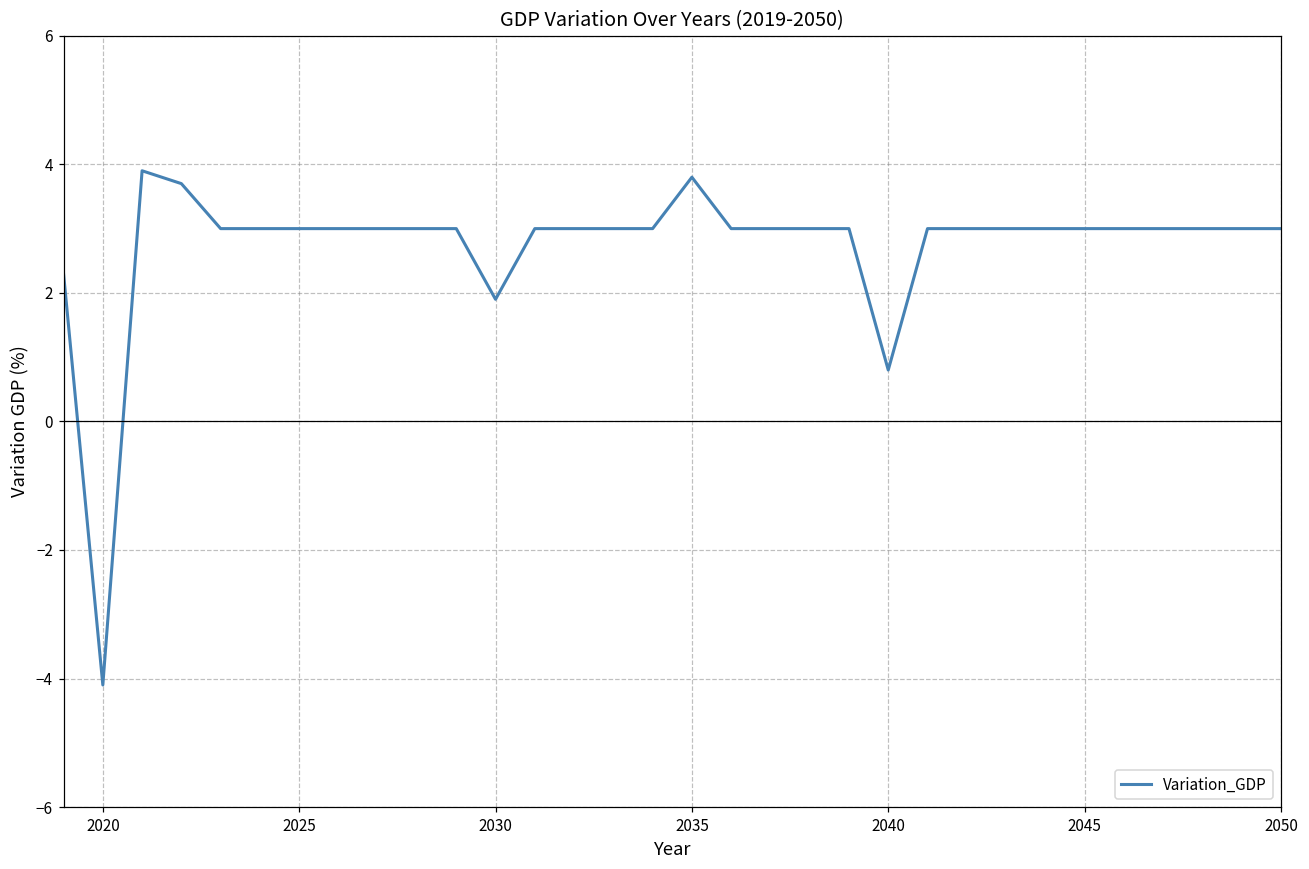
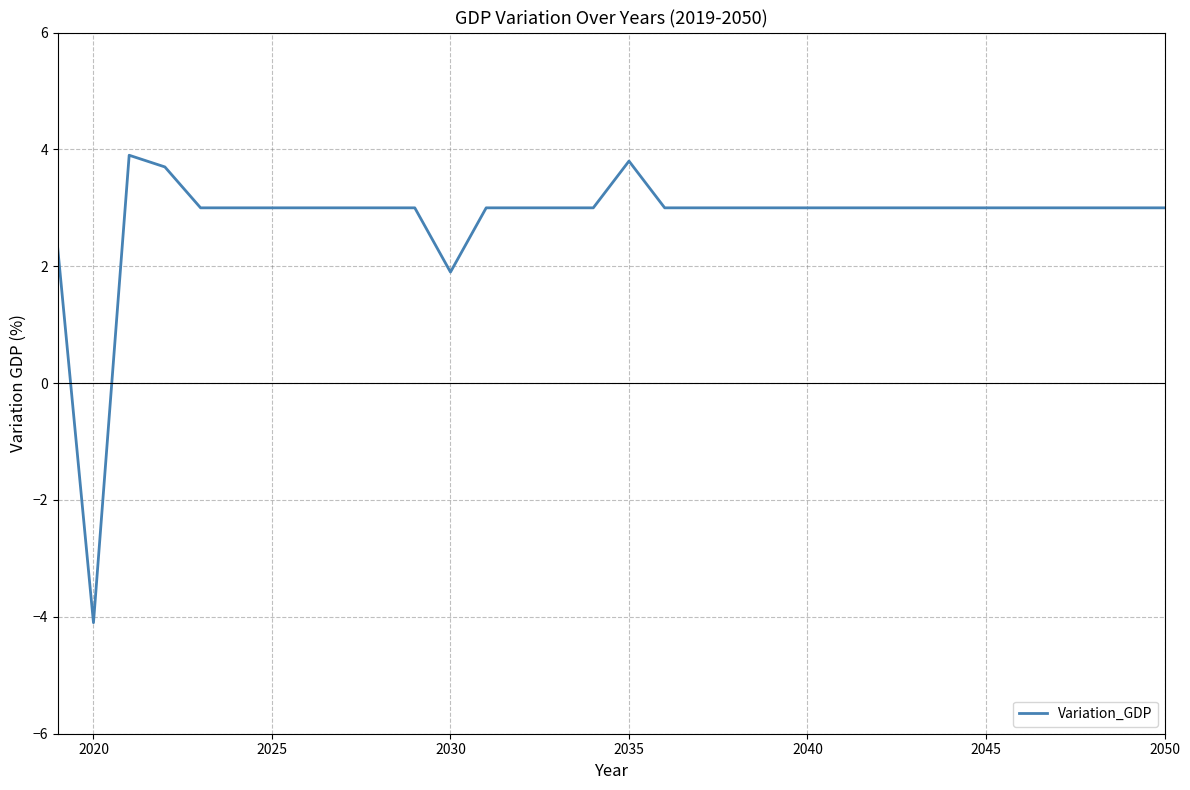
  {
    "2020": -4.1,
    "2025": 3.0,
    "2030": 1.9,
    "2035": 3.8,
-   "2040": 0.8,
+   "2040": 3.0,
    "2045": 3.0,
    "2050": 3.0
  }
